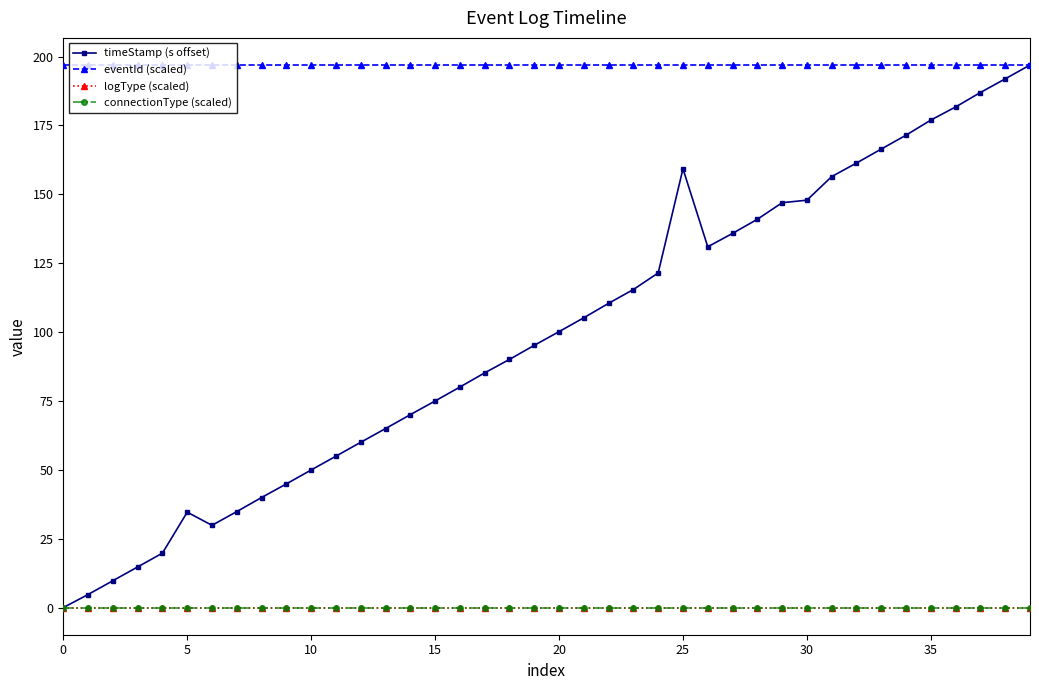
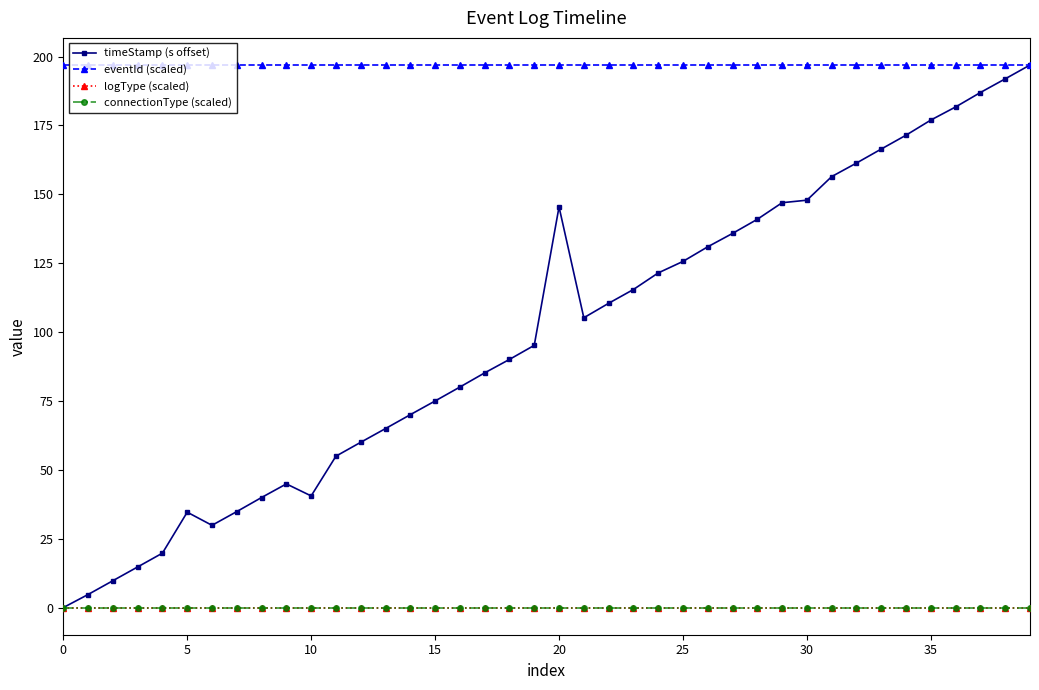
  {
    "timeStamp (s offset)": {
      "5": 35,
-     "10": 50,
+     "10": 41,
      "15": 75,
-     "20": 100,
-     "25": 159,
+     "20": 145,
+     "25": 126,
      "30": 148,
      "35": 177
    },
    "eventId (scaled)": {
      "0": 197,
      "10": 197,
      "15": 197,
      "20": 197,
      "25": 197,
      "30": 197,
      "35": 197
    },
    "connectionType (scaled)": {
      "5": 0,
      "10": 0,
      "15": 0,
      "20": 0,
      "25": 0,
      "30": 0,
      "35": 0
    }
  }
